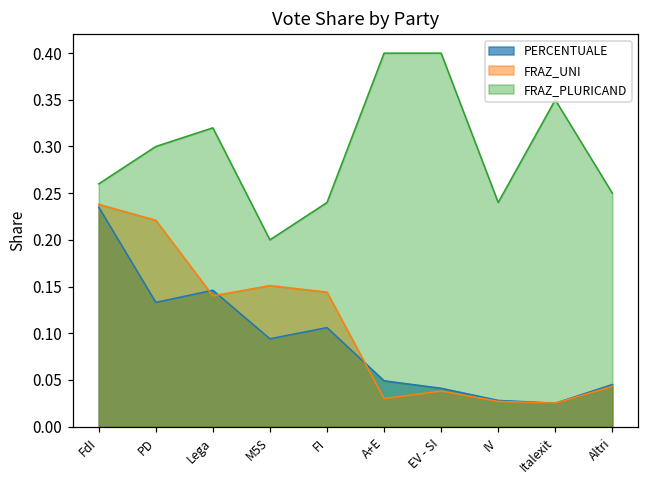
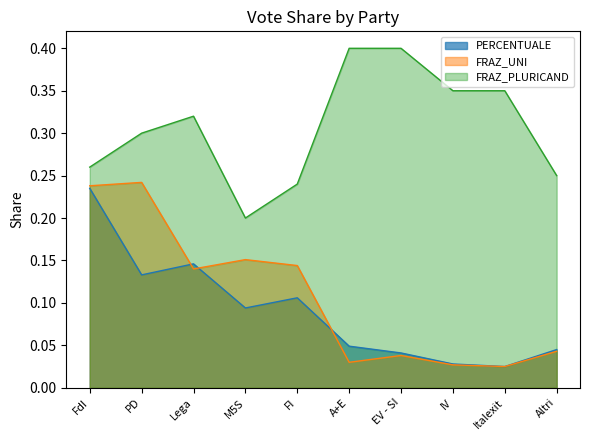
  {
    "PERCENTUALE": {
      "PD": 0.13,
      "Lega": 0.15,
      "M5S": 0.09,
      "FI": 0.11,
      "A+E": 0.05
    },
    "FRAZ_UNI": {
-     "PD": 0.22,
+     "PD": 0.24,
      "Lega": 0.14,
      "M5S": 0.15,
      "FI": 0.14,
      "A+E": 0.03
    },
    "FRAZ_PLURICAND": {
      "FdI": 0.26,
      "PD": 0.30,
      "Lega": 0.32,
      "M5S": 0.20,
      "FI": 0.24,
      "A+E": 0.40,
      "EV - SI": 0.40,
-     "IV": 0.24,
+     "IV": 0.35,
      "Italexit": 0.35,
      "Altri": 0.25
    }
  }
